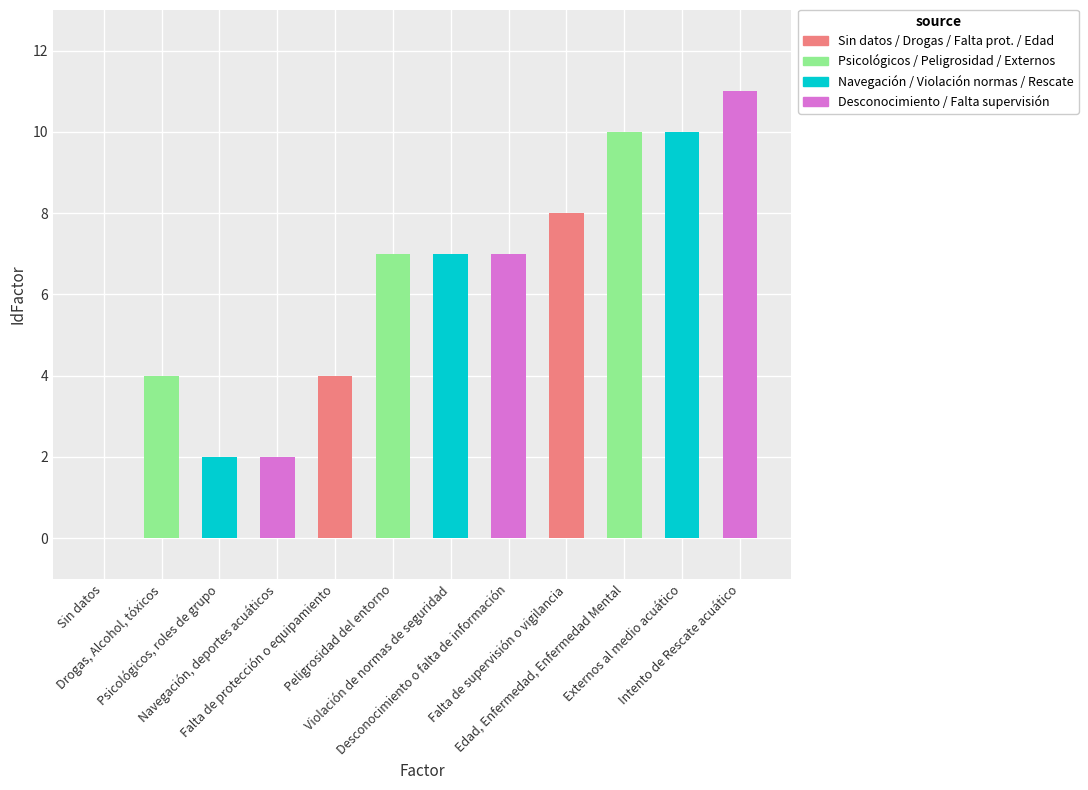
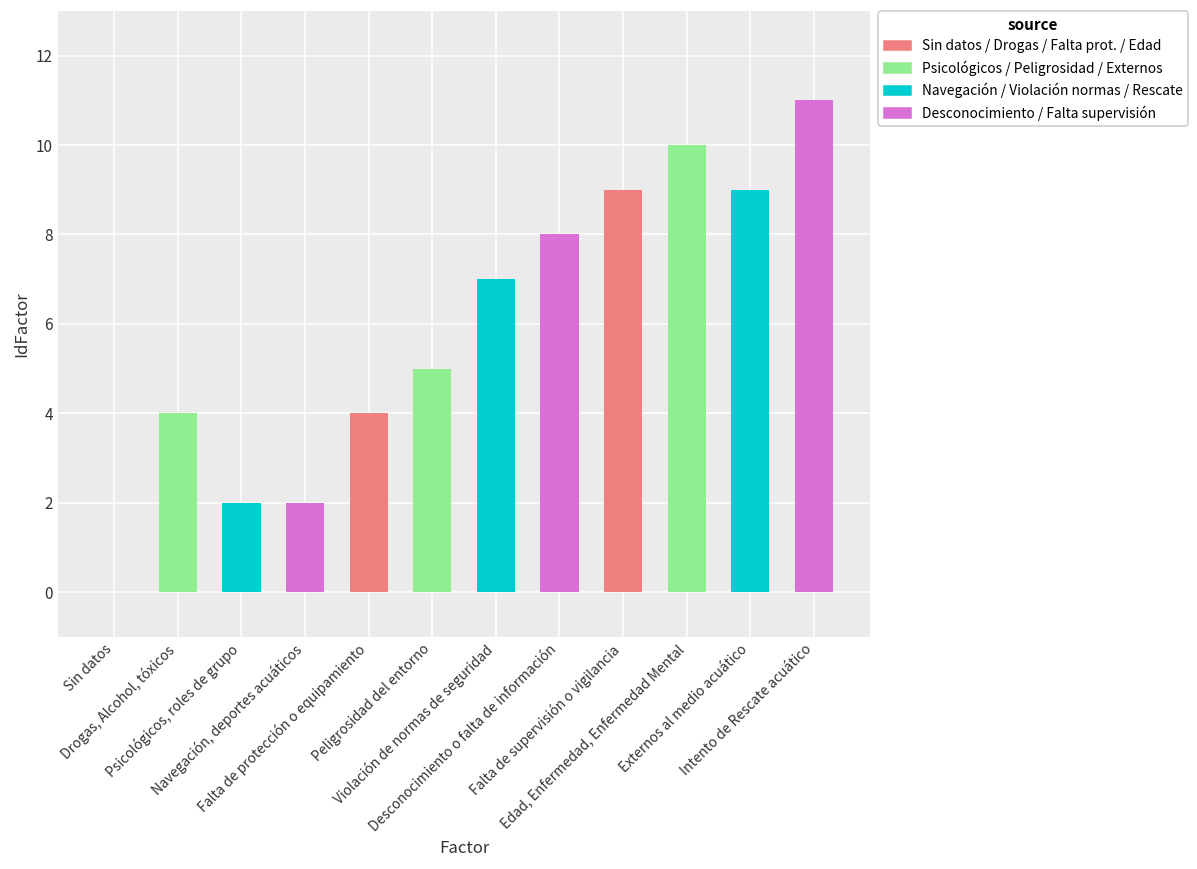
  {
    "Sin datos": 0,
    "Drogas, Alcohol, tóxicos": 4,
    "Psicológicos, roles de grupo": 2,
    "Navegación, deportes acuáticos": 2,
    "Falta de protección o equipamiento": 4,
-   "Peligrosidad del entorno": 7,
+   "Peligrosidad del entorno": 5,
    "Violación de normas de seguridad": 7,
-   "Desconocimiento o falta de información": 7,
-   "Falta de supervisión o vigilancia": 8,
+   "Desconocimiento o falta de información": 8,
+   "Falta de supervisión o vigilancia": 9,
    "Edad, Enfermedad, Enfermedad Mental": 10,
-   "Externos al medio acuático": 10,
+   "Externos al medio acuático": 9,
    "Intento de Rescate acuático": 11
  }
